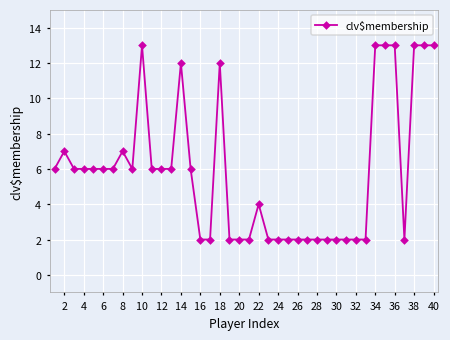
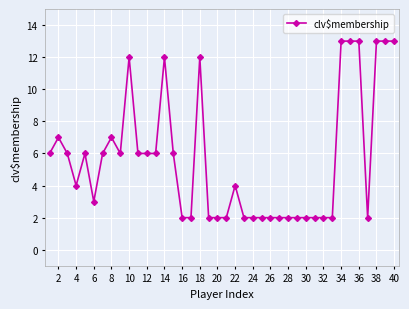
  {
    "2": 7,
-   "4": 6,
-   "6": 6,
+   "4": 4,
+   "6": 3,
    "8": 7,
-   "10": 13,
+   "10": 12,
    "12": 6,
    "14": 12,
    "16": 2,
    "18": 12,
    "20": 2,
    "22": 4,
    "24": 2,
    "26": 2,
    "28": 2,
    "30": 2,
    "32": 2,
    "34": 13,
    "36": 13,
    "38": 13,
    "40": 13
  }
